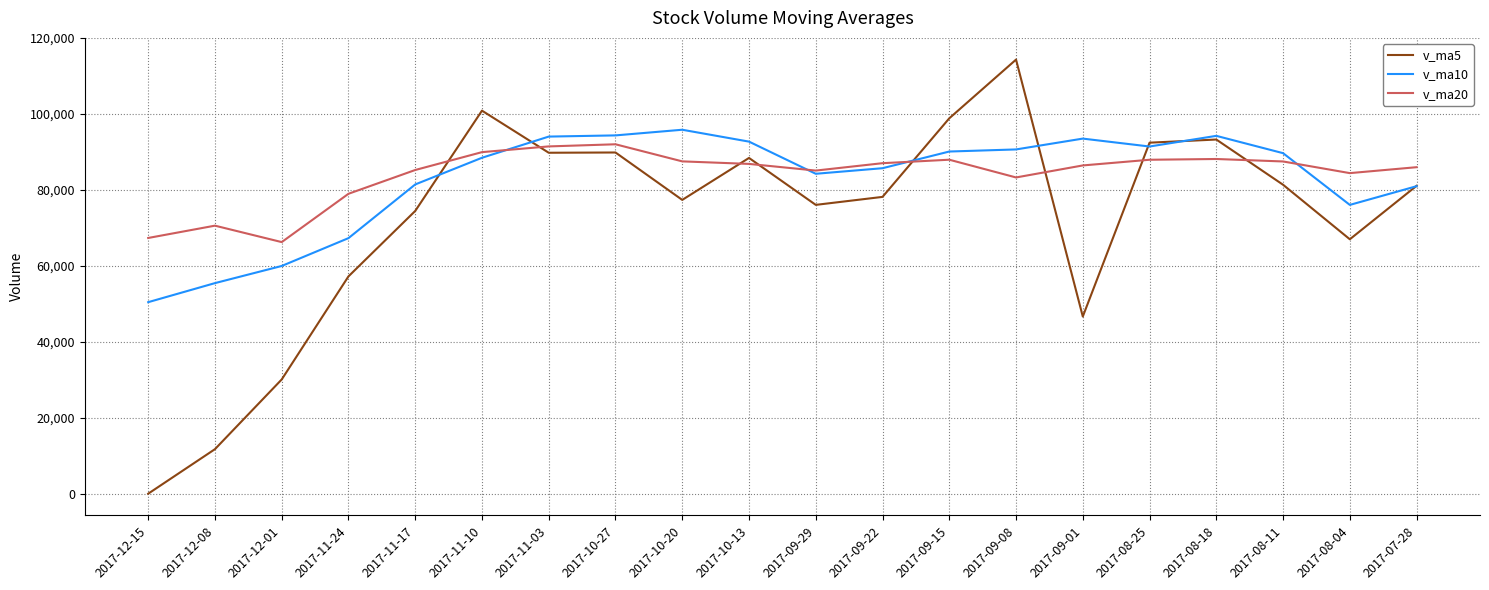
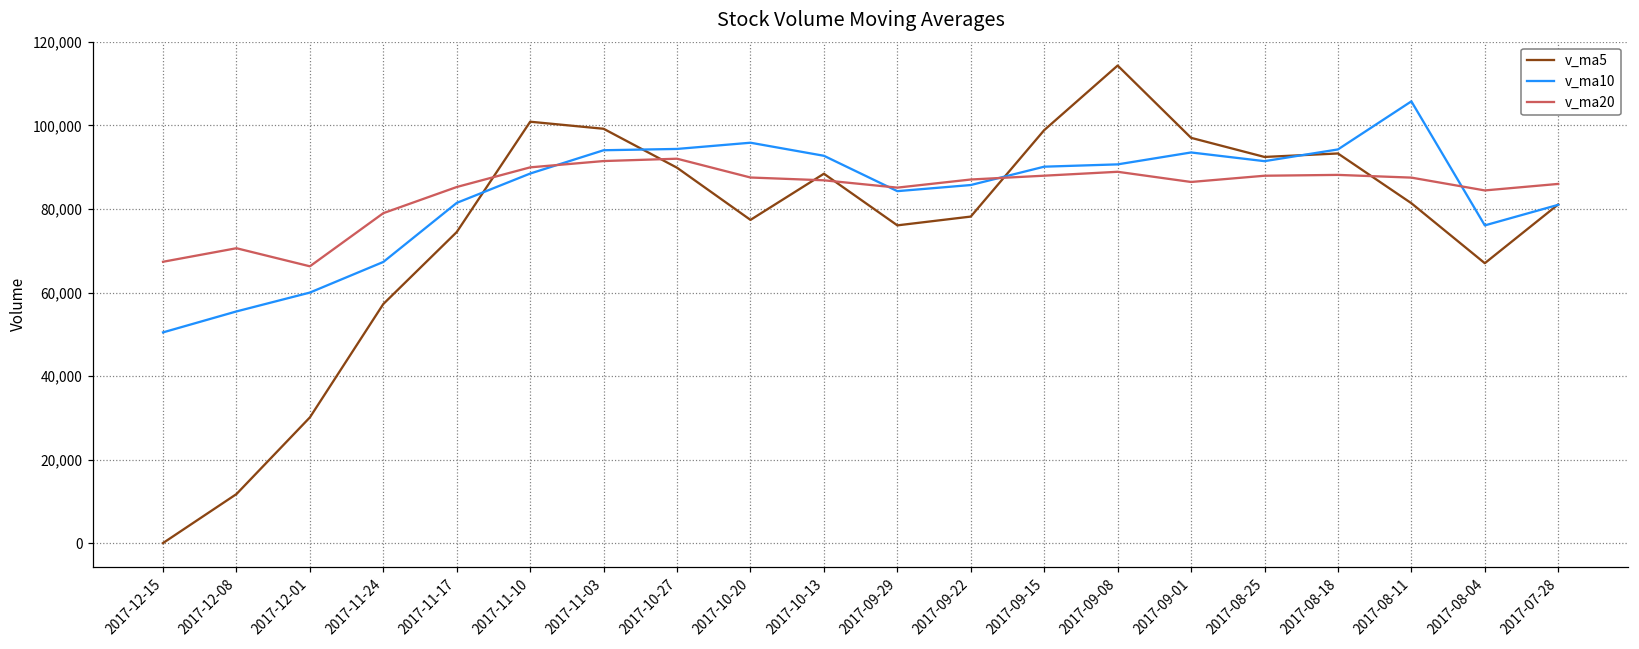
  {
    "v_ma5": {
      "2017-12-15": "0",
      "2017-12-08": "12,000",
      "2017-12-01": "30,000",
      "2017-11-24": "57,000",
      "2017-11-17": "74,000",
      "2017-11-10": "101,000",
-     "2017-11-03": "90,000",
+     "2017-11-03": "99,000",
      "2017-10-27": "90,000",
      "2017-10-20": "77,000",
      "2017-10-13": "88,000",
      "2017-09-29": "76,000",
      "2017-09-22": "78,000",
      "2017-09-15": "99,000",
      "2017-09-08": "114,000",
-     "2017-09-01": "47,000",
+     "2017-09-01": "97,000",
      "2017-08-25": "92,000",
      "2017-08-18": "93,000",
      "2017-08-11": "81,000",
      "2017-08-04": "67,000"
    },
    "v_ma10": {
      "2017-12-15": "50,000",
      "2017-12-08": "55,000",
      "2017-12-01": "60,000",
      "2017-11-24": "67,000",
      "2017-11-17": "81,000",
      "2017-11-10": "88,000",
      "2017-11-03": "94,000",
      "2017-10-27": "94,000",
      "2017-10-20": "96,000",
      "2017-10-13": "93,000",
      "2017-09-29": "84,000",
      "2017-09-22": "86,000",
      "2017-09-15": "90,000",
      "2017-09-08": "91,000",
      "2017-09-01": "94,000",
      "2017-08-25": "91,000",
      "2017-08-18": "94,000",
-     "2017-08-11": "90,000",
+     "2017-08-11": "106,000",
      "2017-08-04": "76,000"
    },
    "v_ma20": {
      "2017-12-15": "67,000",
      "2017-12-08": "71,000",
      "2017-12-01": "66,000",
      "2017-11-24": "79,000",
      "2017-11-17": "85,000",
      "2017-11-10": "90,000",
      "2017-11-03": "91,000",
      "2017-10-27": "92,000",
      "2017-10-20": "88,000",
      "2017-10-13": "87,000",
      "2017-09-29": "85,000",
      "2017-09-22": "87,000",
      "2017-09-15": "88,000",
-     "2017-09-08": "83,000",
+     "2017-09-08": "89,000",
      "2017-09-01": "86,000",
      "2017-08-25": "88,000",
      "2017-08-18": "88,000",
      "2017-08-11": "88,000",
      "2017-08-04": "84,000",
      "2017-07-28": "86,000"
    }
  }
